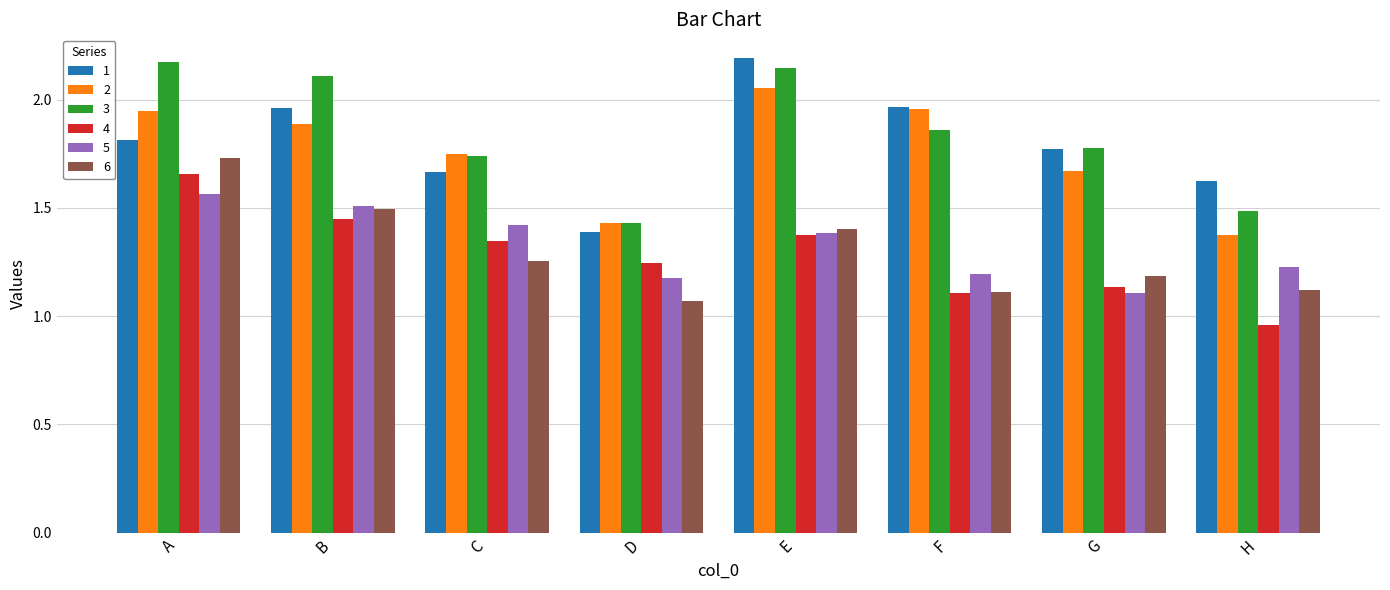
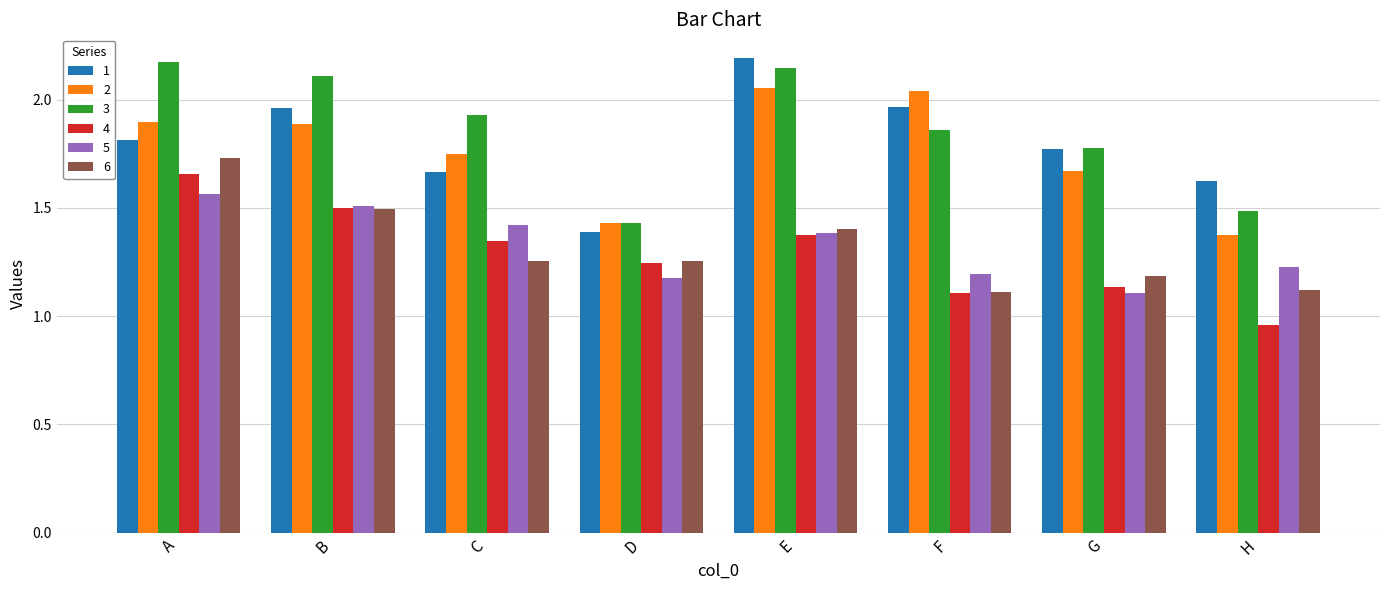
  {
    "1": {
      "A": 1.81,
      "B": 1.96,
      "C": 1.67,
      "D": 1.39,
      "E": 2.19,
      "F": 1.97,
      "G": 1.77,
      "H": 1.62
    },
    "2": {
-     "A": 1.95,
+     "A": 1.90,
      "B": 1.89,
      "C": 1.75,
      "D": 1.43,
      "E": 2.05,
-     "F": 1.96,
+     "F": 2.04,
      "G": 1.67,
      "H": 1.38
    },
    "3": {
      "A": 2.17,
      "B": 2.11,
-     "C": 1.74,
+     "C": 1.93,
      "D": 1.43,
      "E": 2.15,
      "F": 1.86,
      "G": 1.78,
      "H": 1.49
    },
    "4": {
      "A": 1.66,
-     "B": 1.45,
+     "B": 1.50,
      "C": 1.35,
      "D": 1.25,
      "E": 1.37,
      "F": 1.11,
      "G": 1.13,
      "H": 0.96
    },
    "5": {
      "A": 1.56,
      "B": 1.51,
      "C": 1.42,
      "D": 1.18,
      "E": 1.38,
      "F": 1.20,
      "G": 1.11,
      "H": 1.22
    },
    "6": {
      "A": 1.73,
      "B": 1.49,
      "C": 1.25,
-     "D": 1.07,
+     "D": 1.25,
      "E": 1.40,
      "F": 1.11,
      "G": 1.19,
      "H": 1.12
    }
  }
